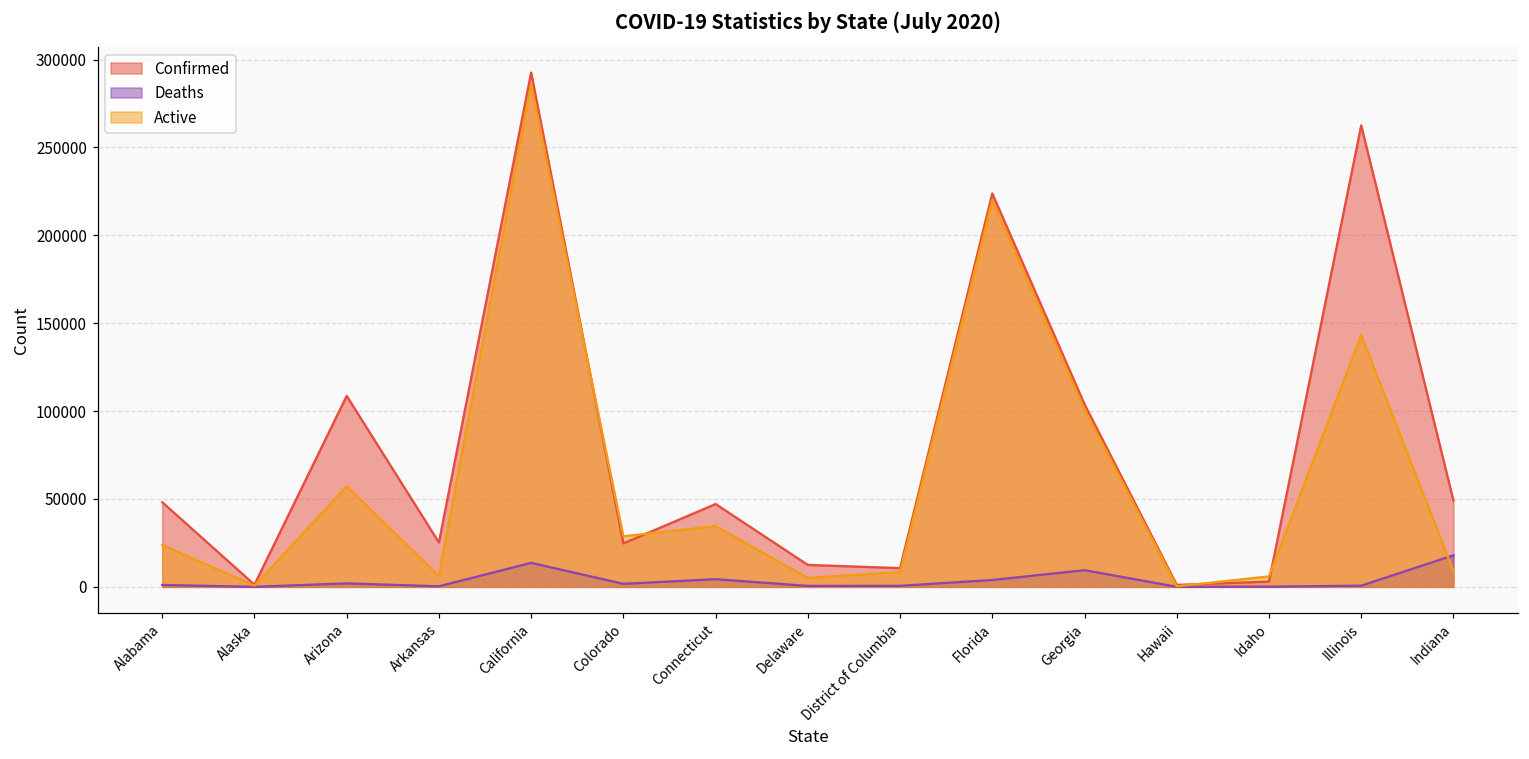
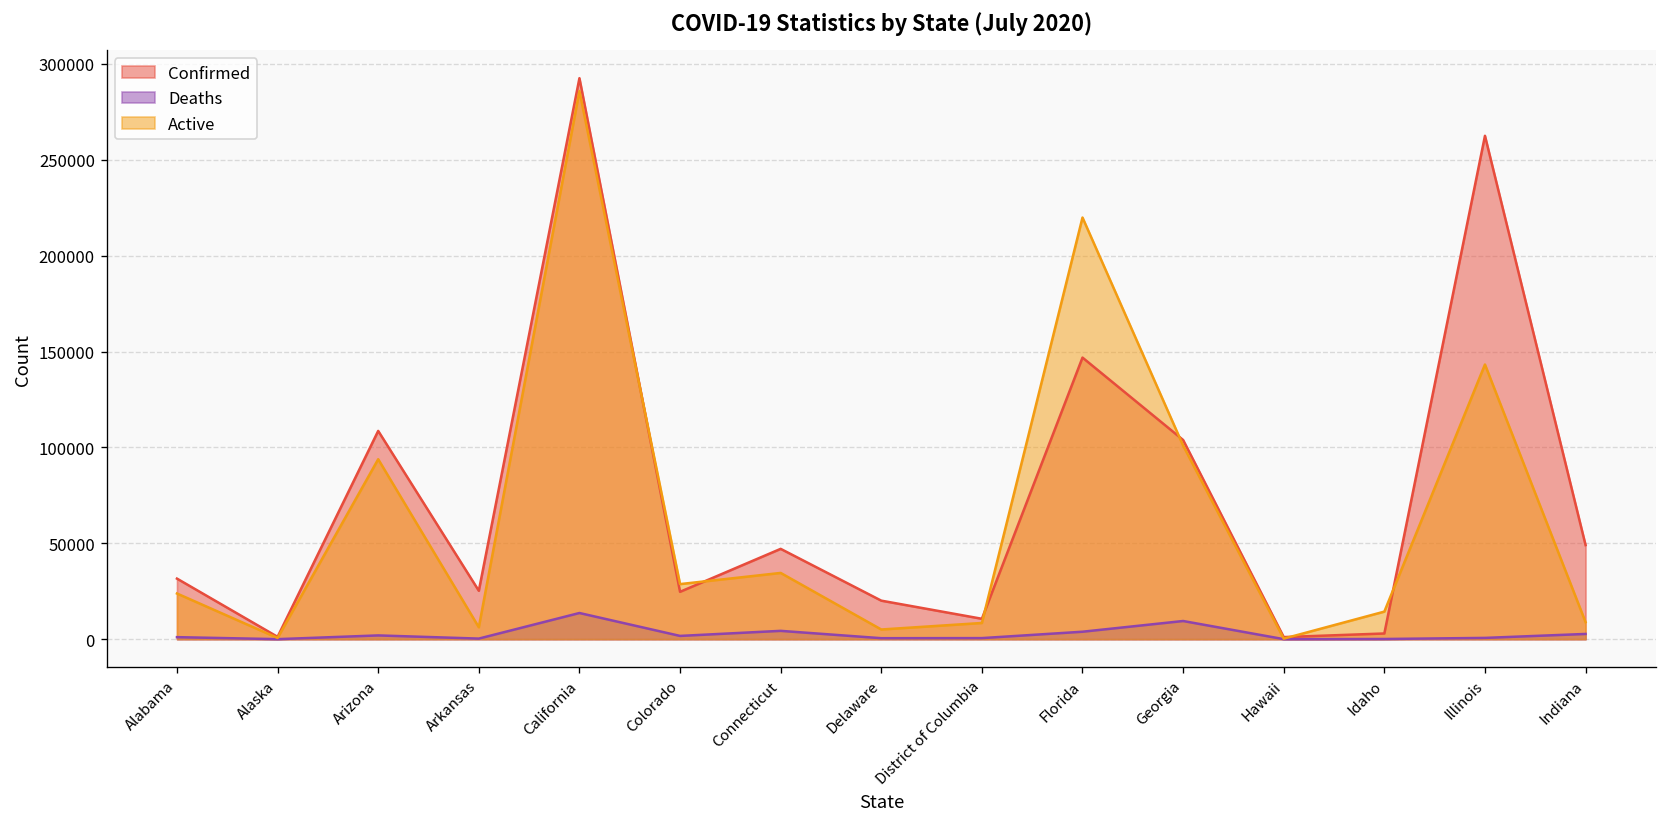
  {
    "Confirmed": {
-     "Alabama": 48000,
+     "Alabama": 32000,
      "Arizona": 109000,
      "Arkansas": 25000,
      "California": 293000,
      "Colorado": 25000,
      "Connecticut": 47000,
-     "Delaware": 12000,
+     "Delaware": 20000,
      "District of Columbia": 11000,
-     "Florida": 224000,
+     "Florida": 147000,
      "Georgia": 104000,
      "Idaho": 3000,
      "Illinois": 263000,
      "Indiana": 49000
    },
    "Deaths": {
      "Alabama": 1000,
      "Arizona": 2000,
      "Arkansas": 0,
      "California": 14000,
      "Colorado": 2000,
      "Connecticut": 4000,
      "Delaware": 1000,
      "District of Columbia": 1000,
      "Florida": 4000,
      "Georgia": 9000,
      "Idaho": 0,
      "Illinois": 1000,
-     "Indiana": 18000
+     "Indiana": 3000
    },
    "Active": {
      "Alabama": 24000,
-     "Arizona": 57000,
+     "Arizona": 94000,
      "Arkansas": 6000,
      "California": 286000,
      "Colorado": 29000,
      "Connecticut": 35000,
      "Delaware": 5000,
      "District of Columbia": 8000,
      "Florida": 220000,
      "Georgia": 101000,
-     "Idaho": 6000,
+     "Idaho": 14000,
      "Illinois": 143000,
      "Indiana": 9000
    }
  }
